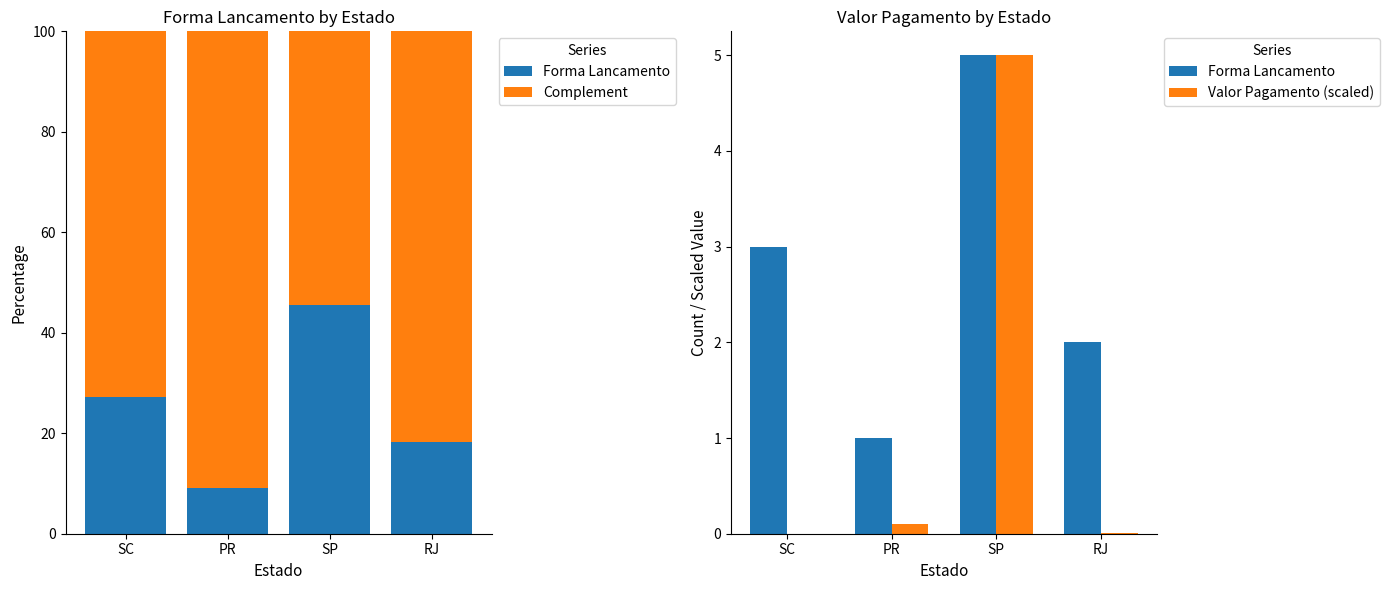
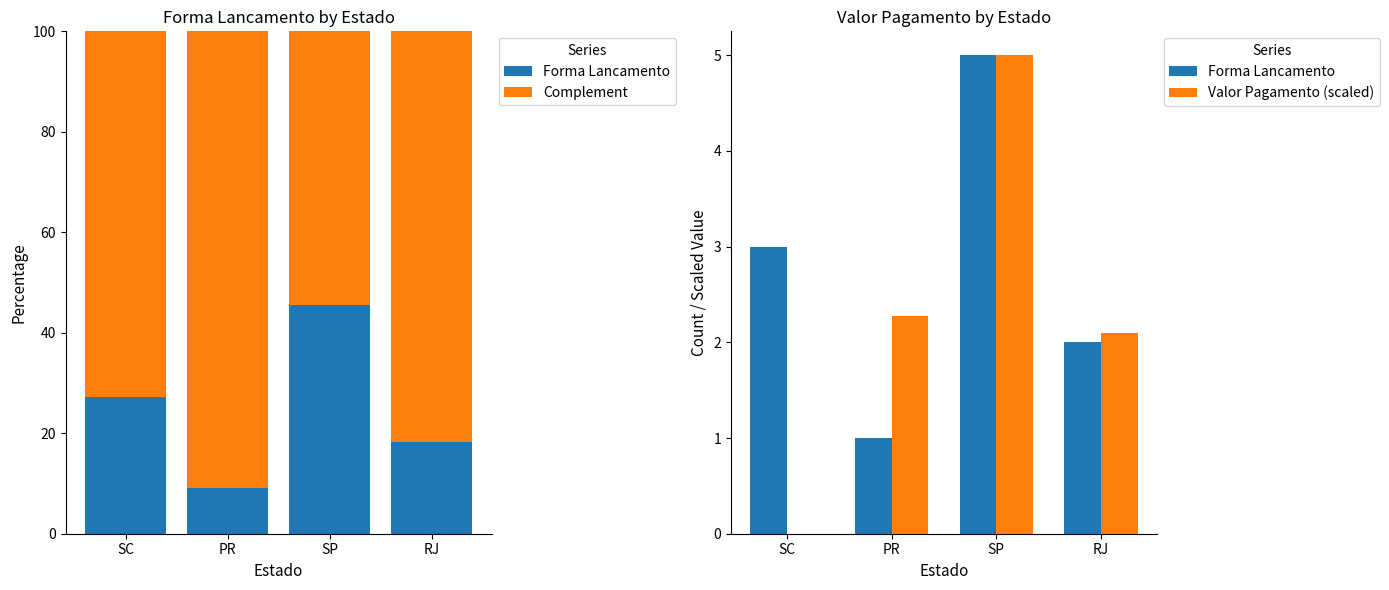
  {
    "Forma Lancamento by Estado": {
      "Forma Lancamento": {
        "SC": 27,
        "PR": 9,
        "SP": 45,
        "RJ": 18
      },
      "Complement": {
        "SC": 73,
        "PR": 91,
        "SP": 55,
        "RJ": 82
      }
    },
    "Valor Pagamento by Estado": {
      "Forma Lancamento": {
        "SC": 3.0,
        "PR": 1.0,
        "SP": 5.0,
        "RJ": 2.0
      },
      "Valor Pagamento (scaled)": {
-       "PR": 0.1,
+       "PR": 2.3,
        "SP": 5.0,
-       "RJ": 0.0
+       "RJ": 2.1
      }
    }
  }
